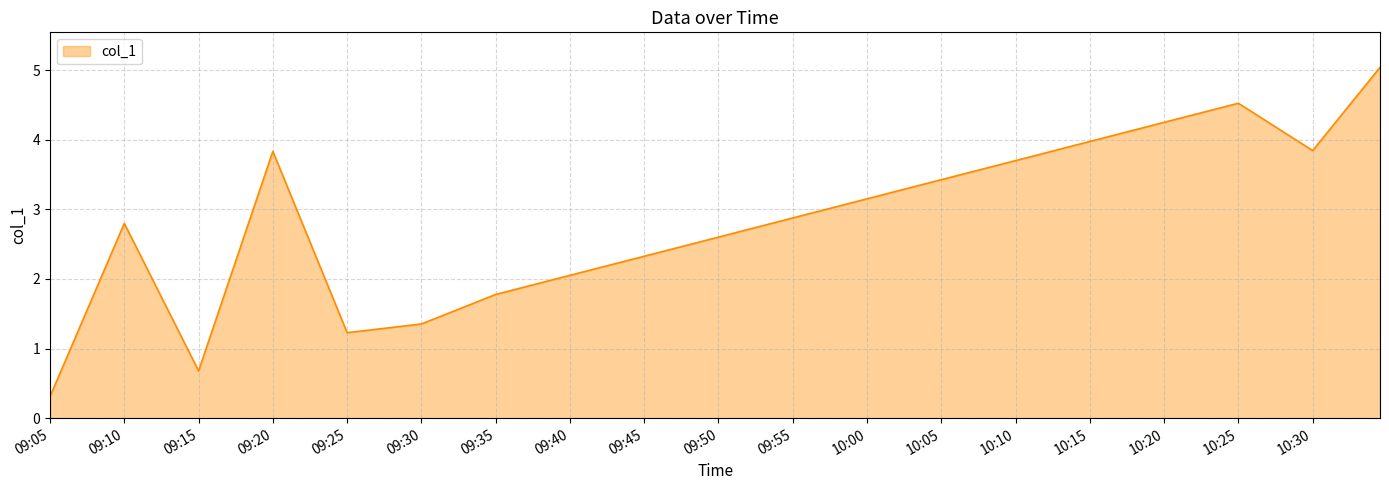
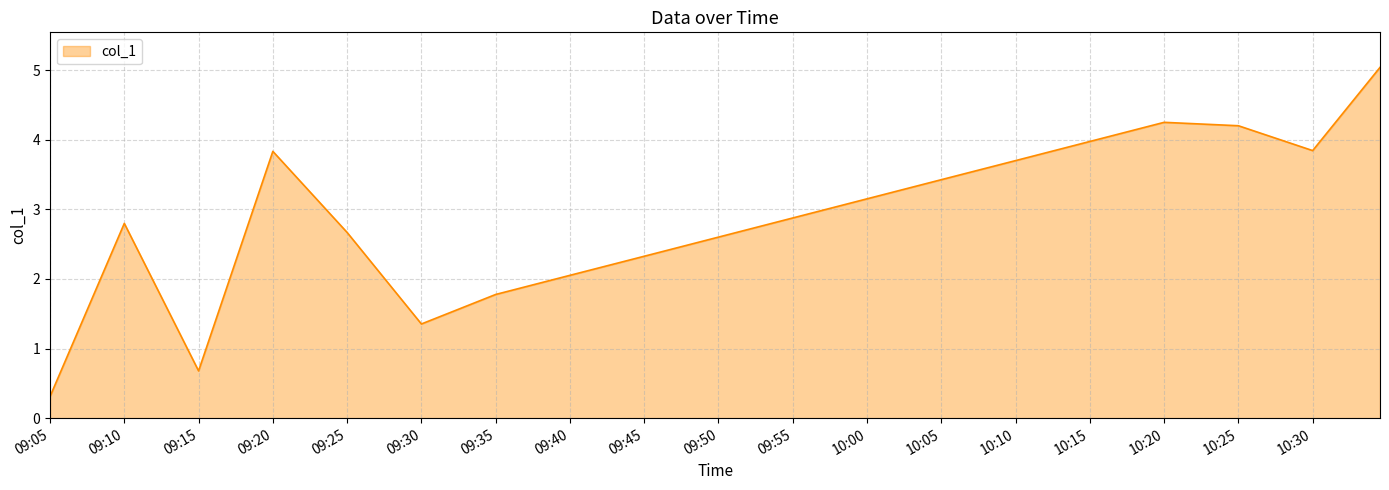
  {
    "09:05": 0.3,
    "09:10": 2.8,
    "09:15": 0.7,
    "09:20": 3.8,
-   "09:25": 1.2,
+   "09:25": 2.7,
    "09:30": 1.4,
    "09:35": 1.8,
    "09:40": 2.1,
    "09:45": 2.3,
    "09:50": 2.6,
    "09:55": 2.9,
    "10:00": 3.2,
    "10:05": 3.4,
    "10:10": 3.7,
    "10:15": 4.0,
    "10:20": 4.3,
-   "10:25": 4.5,
+   "10:25": 4.2,
    "10:30": 3.8
  }
